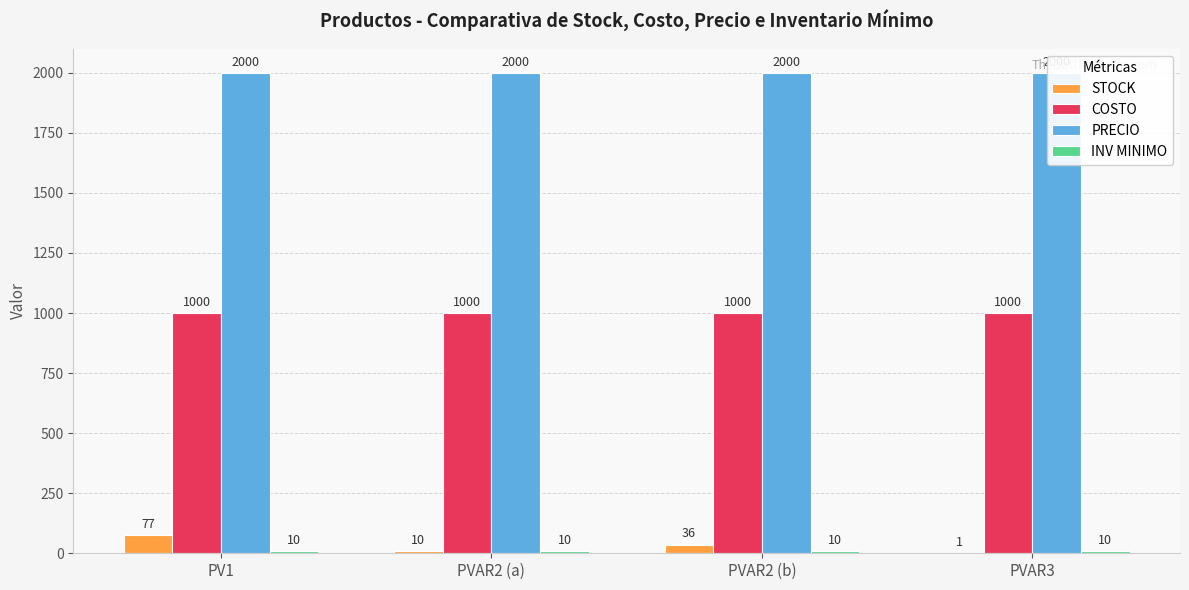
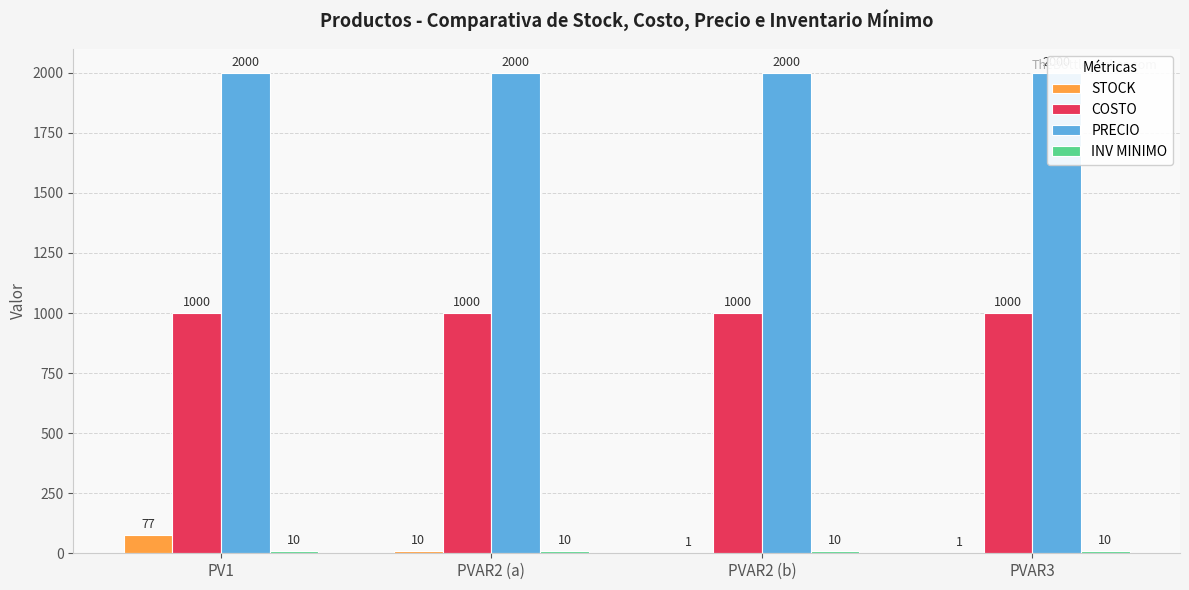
  {
    "STOCK": {
      "PV1": 77,
      "PVAR2 (a)": 10,
-     "PVAR2 (b)": 36,
+     "PVAR2 (b)": 1,
      "PVAR3": 1
    },
    "COSTO": {
      "PV1": 1000,
      "PVAR2 (a)": 1000,
      "PVAR2 (b)": 1000,
      "PVAR3": 1000
    },
    "PRECIO": {
      "PV1": 2000,
      "PVAR2 (a)": 2000,
      "PVAR2 (b)": 2000
    },
    "INV MINIMO": {
      "PV1": 10,
      "PVAR2 (a)": 10,
      "PVAR2 (b)": 10,
      "PVAR3": 10
    }
  }
